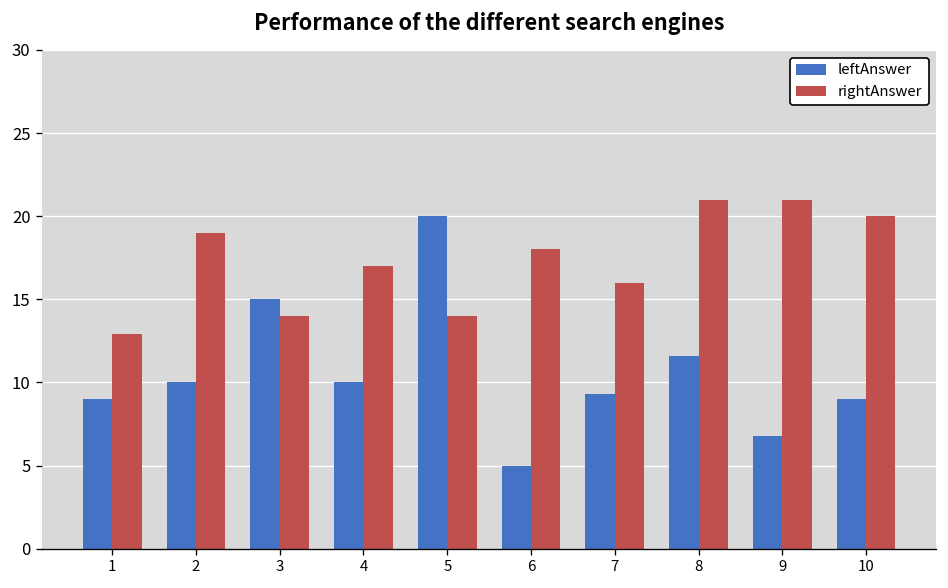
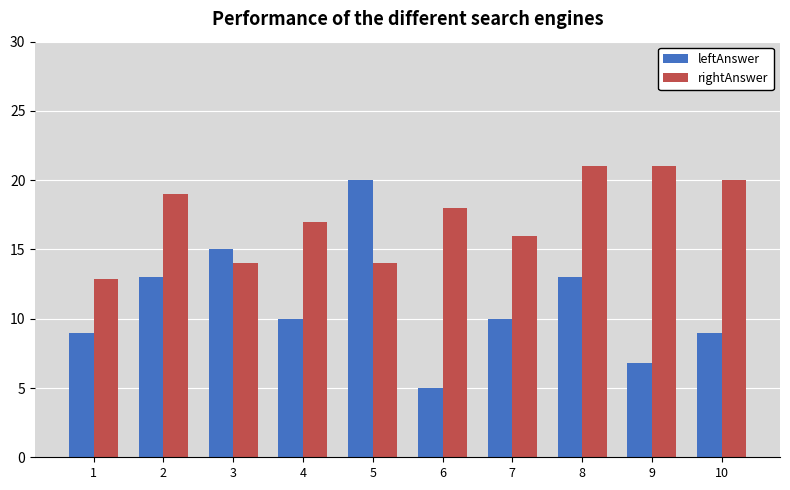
  {
    "leftAnswer": {
      "1": 9.0,
-     "2": 10,
+     "2": 13,
      "3": 15.0,
      "4": 10.0,
      "5": 20.0,
      "6": 5.0,
-     "7": 9.3,
-     "8": 11.6,
+     "7": 10.0,
+     "8": 13.0,
      "9": 6.8,
      "10": 9.0
    },
    "rightAnswer": {
      "1": 12.9,
      "2": 19.0,
      "3": 14.0,
      "4": 17.0,
      "5": 14.0,
      "6": 18.0,
      "7": 16.0,
      "8": 21.0,
      "9": 21.0,
      "10": 20.0
    }
  }
